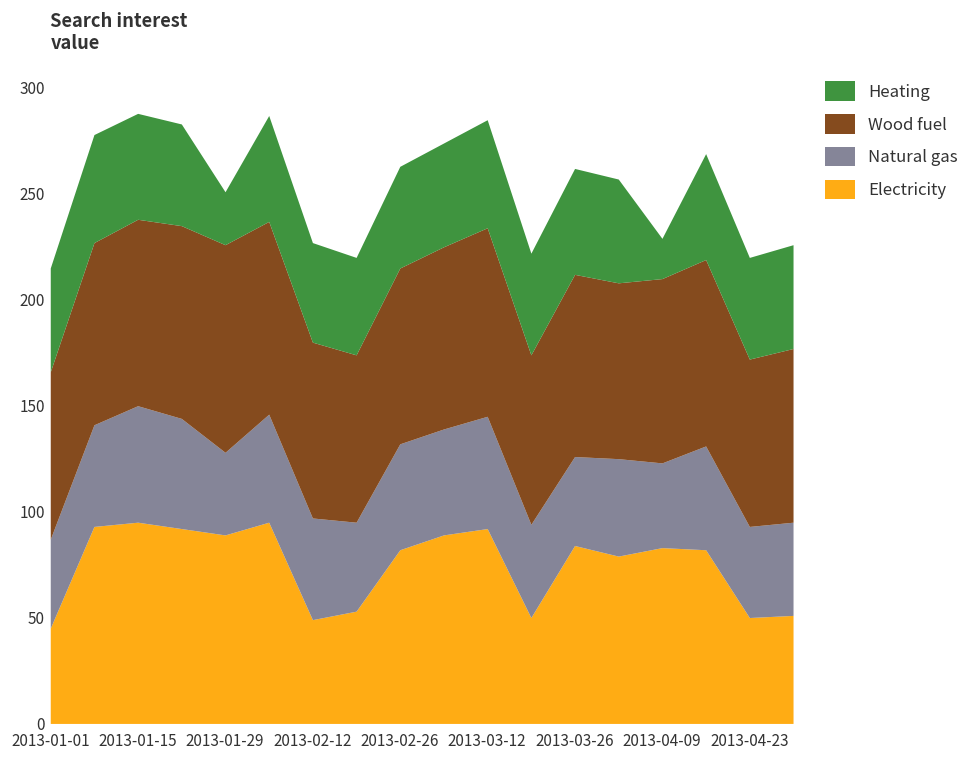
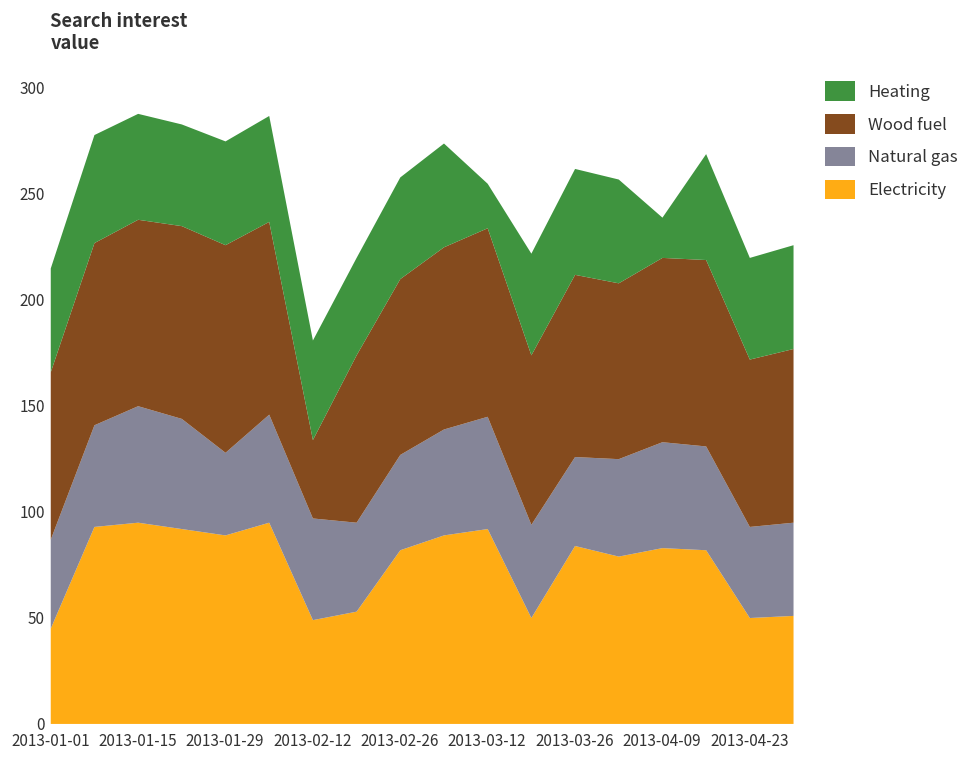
  {
    "Electricity": {
      "2013-01-01": 45,
      "2013-01-15": 95,
      "2013-01-29": 89,
      "2013-02-12": 49,
      "2013-02-26": 82,
      "2013-03-12": 92,
      "2013-03-26": 84,
      "2013-04-09": 83,
      "2013-04-23": 50
    },
    "Natural gas": {
      "2013-01-01": 42,
      "2013-01-15": 55,
      "2013-01-29": 39,
      "2013-02-12": 48,
-     "2013-02-26": 50,
+     "2013-02-26": 45,
      "2013-03-12": 53,
      "2013-03-26": 42,
-     "2013-04-09": 40,
+     "2013-04-09": 50,
      "2013-04-23": 43
    },
    "Wood fuel": {
      "2013-01-01": 79,
      "2013-01-15": 88,
      "2013-01-29": 98,
-     "2013-02-12": 83,
+     "2013-02-12": 37,
      "2013-02-26": 83,
      "2013-03-12": 89,
      "2013-03-26": 86,
      "2013-04-09": 87,
      "2013-04-23": 79
    },
    "Heating": {
      "2013-01-01": 49,
      "2013-01-15": 50,
-     "2013-01-29": 25,
+     "2013-01-29": 49,
      "2013-02-12": 47,
      "2013-02-26": 48,
-     "2013-03-12": 51,
+     "2013-03-12": 21,
      "2013-03-26": 50,
      "2013-04-09": 19,
      "2013-04-23": 48
    }
  }
